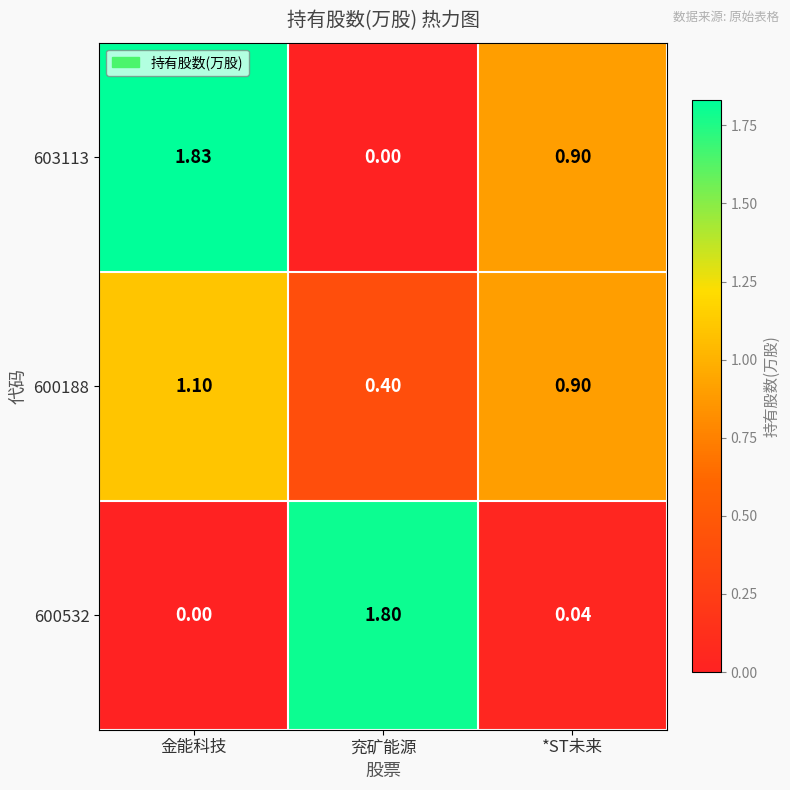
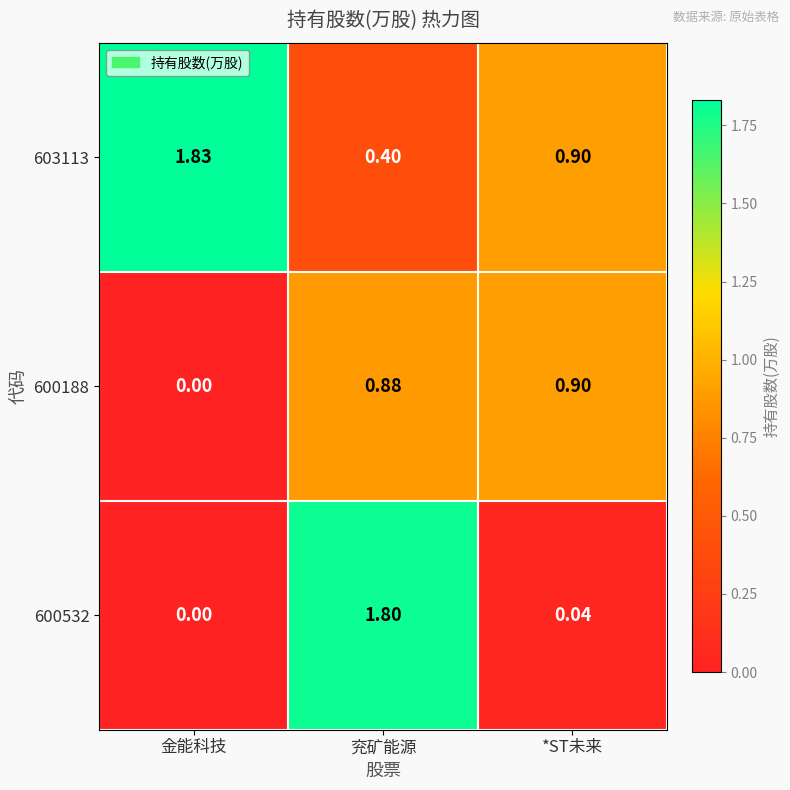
  {
    "603113": {
      "金能科技": 1.83,
-     "兖矿能源": 0.00,
+     "兖矿能源": 0.40,
      "*ST未来": 0.90
    },
    "600188": {
-     "金能科技": 1.10,
-     "兖矿能源": 0.40,
+     "金能科技": 0.00,
+     "兖矿能源": 0.88,
      "*ST未来": 0.90
    },
    "600532": {
      "金能科技": 0.00,
      "兖矿能源": 1.80,
      "*ST未来": 0.04
    }
  }
